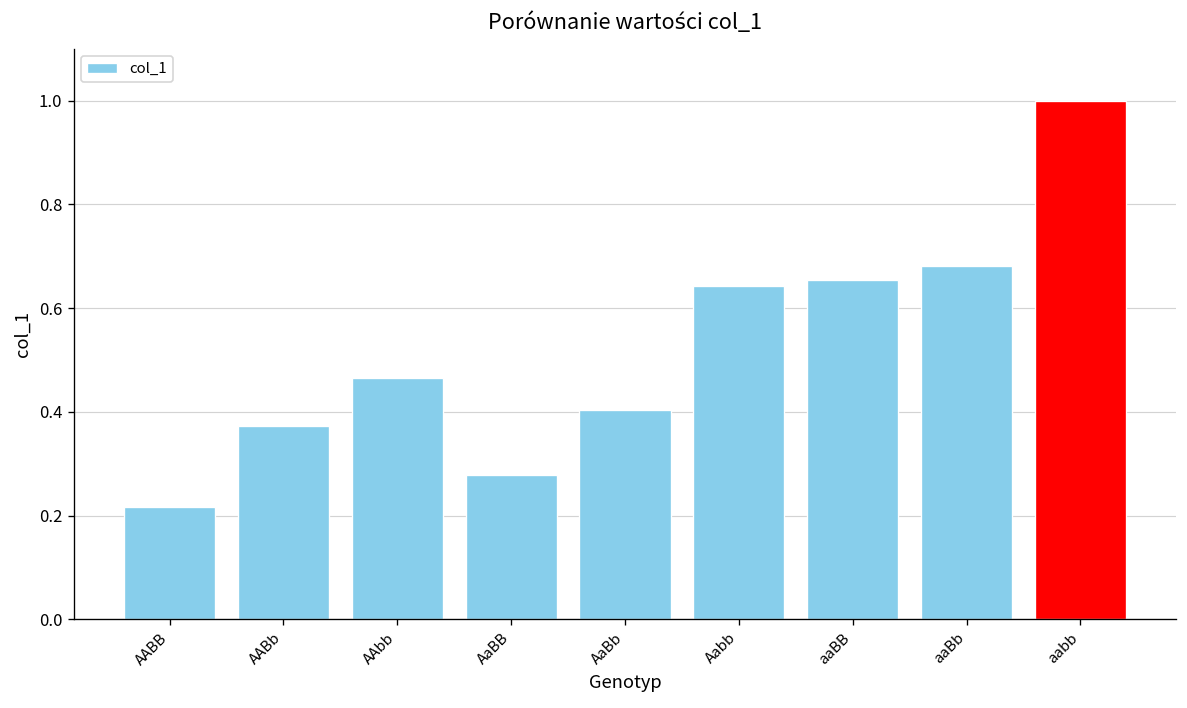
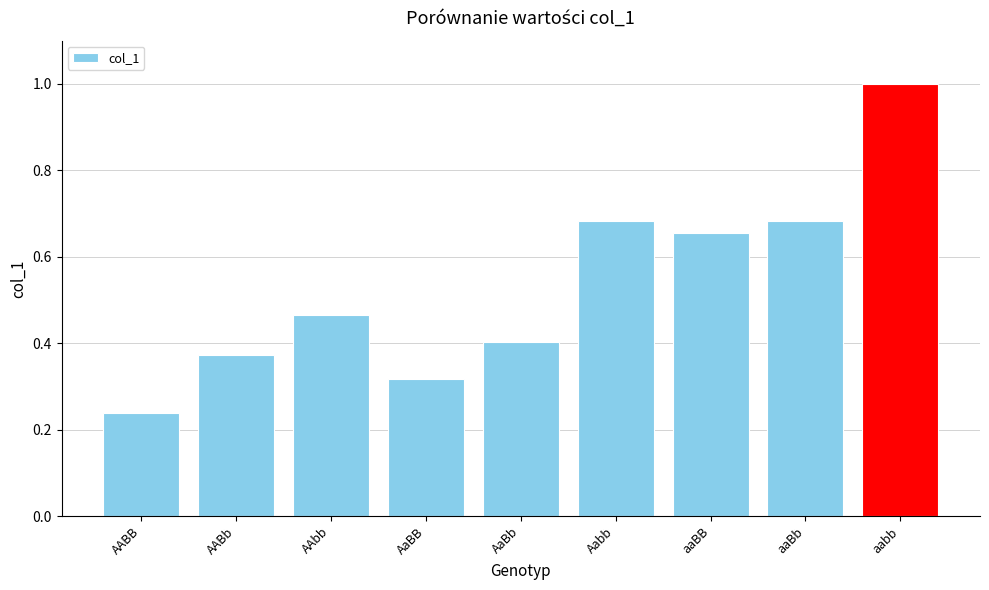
  {
-   "AABB": 0.22,
+   "AABB": 0.24,
    "AABb": 0.37,
    "AAbb": 0.46,
-   "AaBB": 0.28,
+   "AaBB": 0.32,
    "AaBb": 0.40,
-   "Aabb": 0.64,
+   "Aabb": 0.68,
    "aaBB": 0.65,
    "aaBb": 0.68,
    "aabb": 1.00
  }
